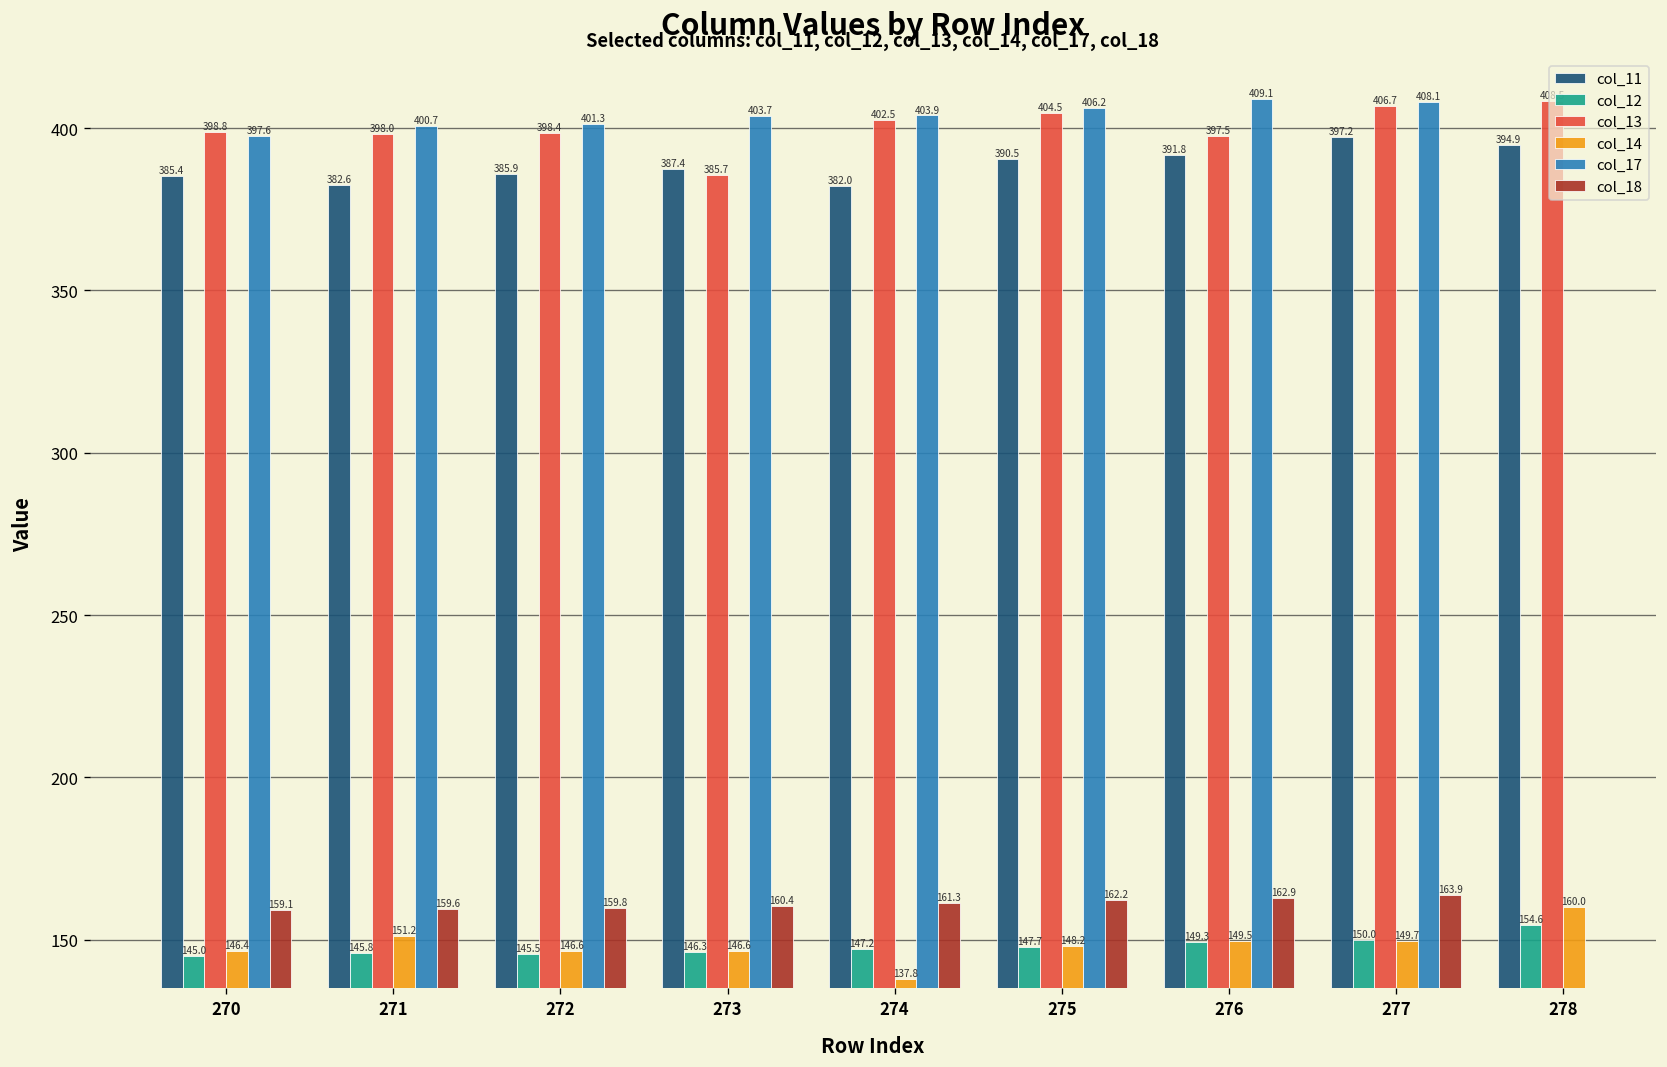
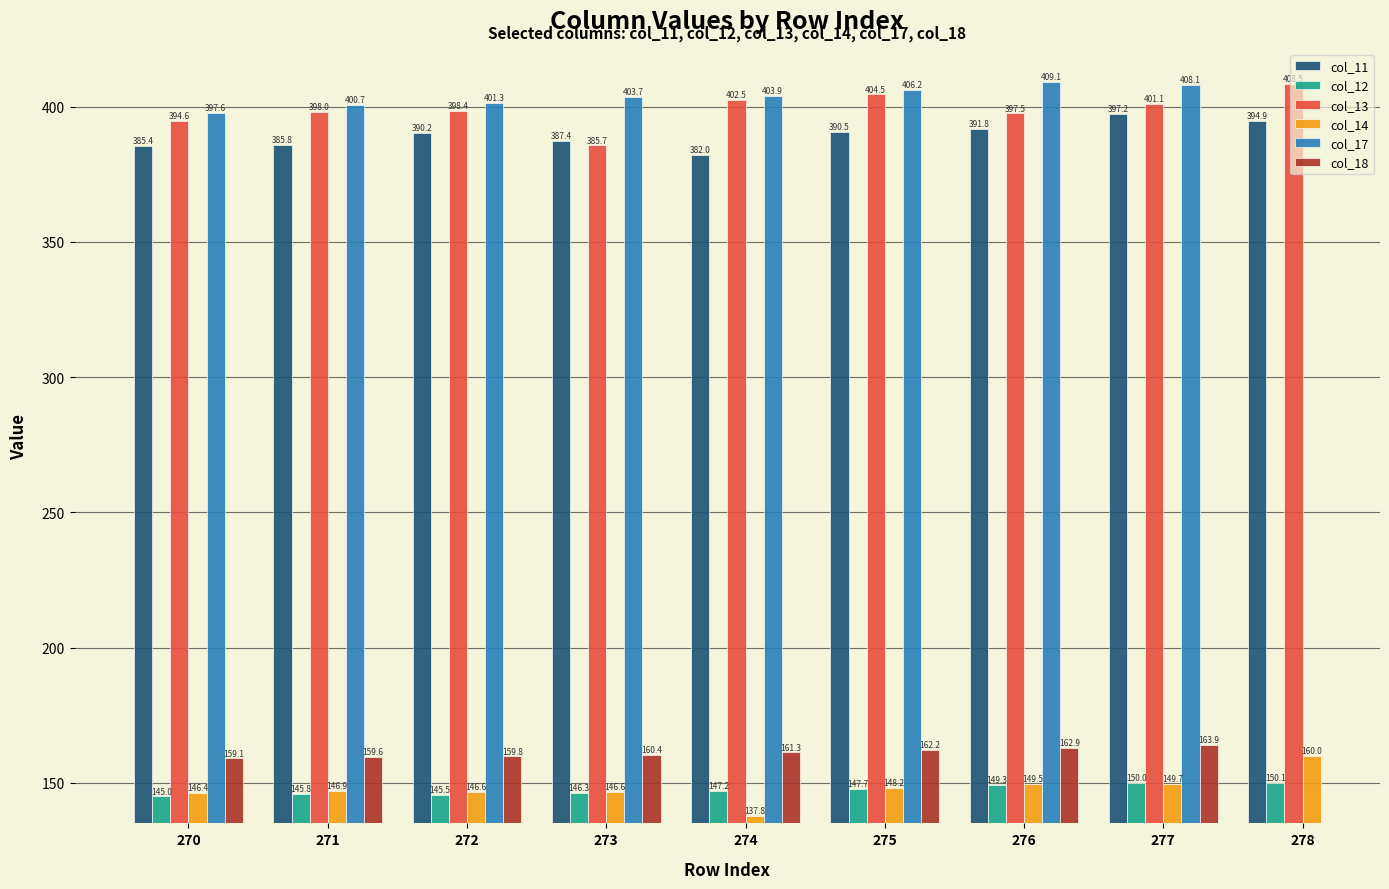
  {
    "col_11": {
      "270": 385.4,
-     "271": 382.6,
-     "272": 385.9,
+     "271": 385.8,
+     "272": 390.2,
      "273": 387.4,
      "274": 382.0,
      "275": 390.5,
      "276": 391.8,
      "277": 397.2,
      "278": 394.9
    },
    "col_12": {
      "270": 145.0,
      "271": 145.8,
      "272": 145.5,
      "273": 146.3,
      "274": 147.2,
      "275": 147.7,
      "276": 149.3,
      "277": 150.0,
-     "278": 154.6
+     "278": 150.1
    },
    "col_13": {
-     "270": 398.8,
+     "270": 394.6,
      "271": 398.0,
      "272": 398.4,
      "273": 385.7,
      "274": 402.5,
      "275": 404.5,
      "276": 397.5,
-     "277": 406.7
+     "277": 401.1
    },
    "col_14": {
      "270": 146.4,
-     "271": 151.2,
+     "271": 146.9,
      "272": 146.6,
      "273": 146.6,
      "274": 137.8,
      "275": 148.2,
      "276": 149.5,
      "277": 149.7,
      "278": 160.0
    }
  }
